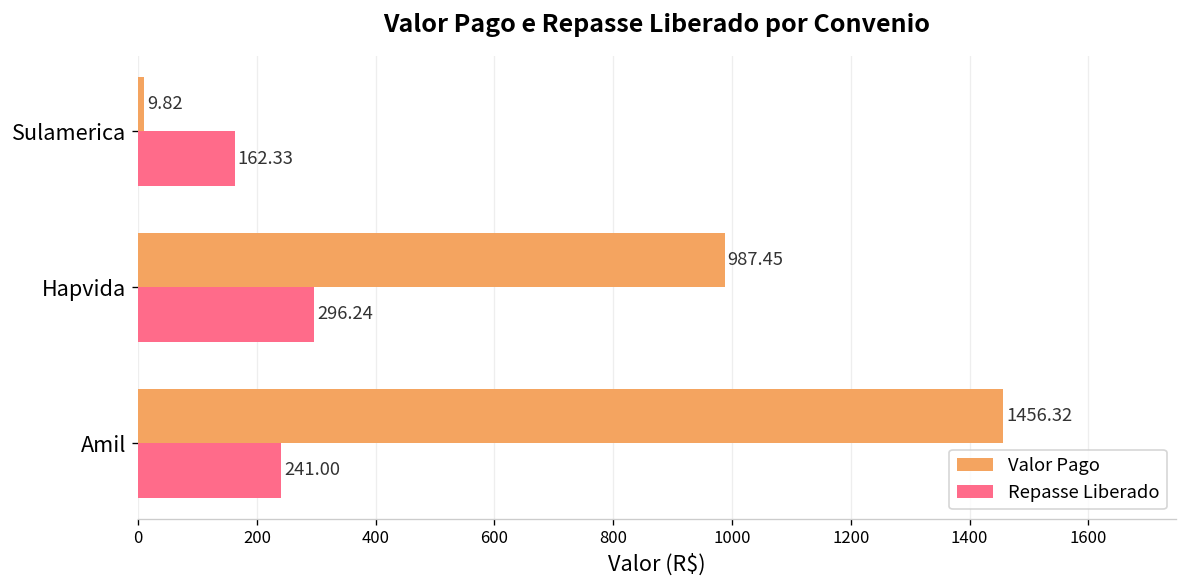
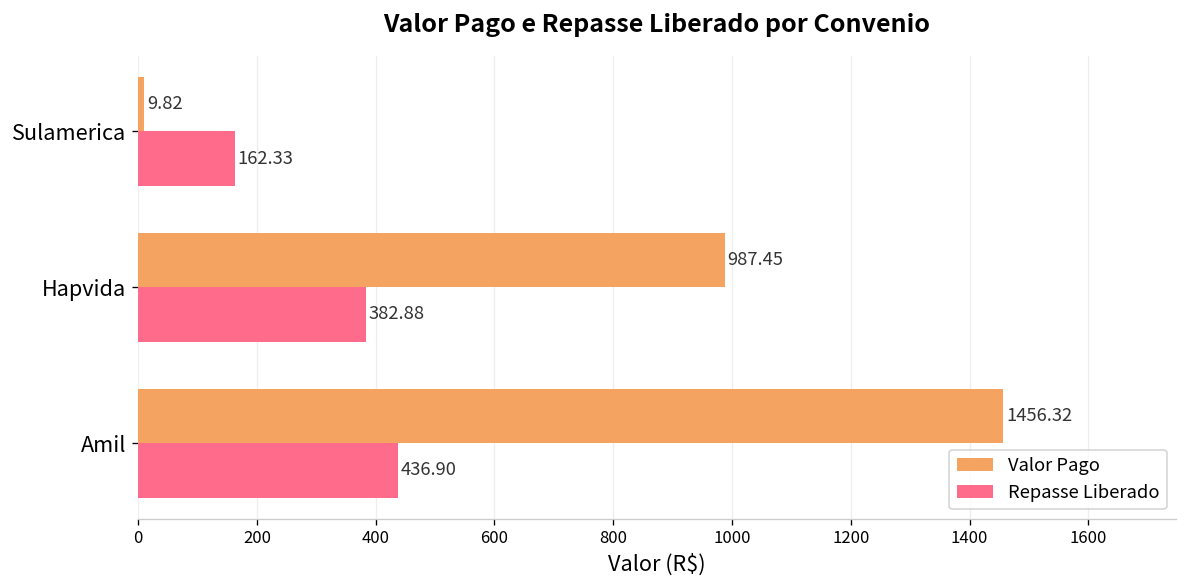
  {
    "Valor Pago": {
      "Sulamerica": 9.82,
      "Hapvida": 987.45,
      "Amil": 1456.32
    },
    "Repasse Liberado": {
      "Sulamerica": 162.33,
-     "Hapvida": 296.24,
-     "Amil": 241.00
+     "Hapvida": 382.88,
+     "Amil": 436.90
    }
  }
